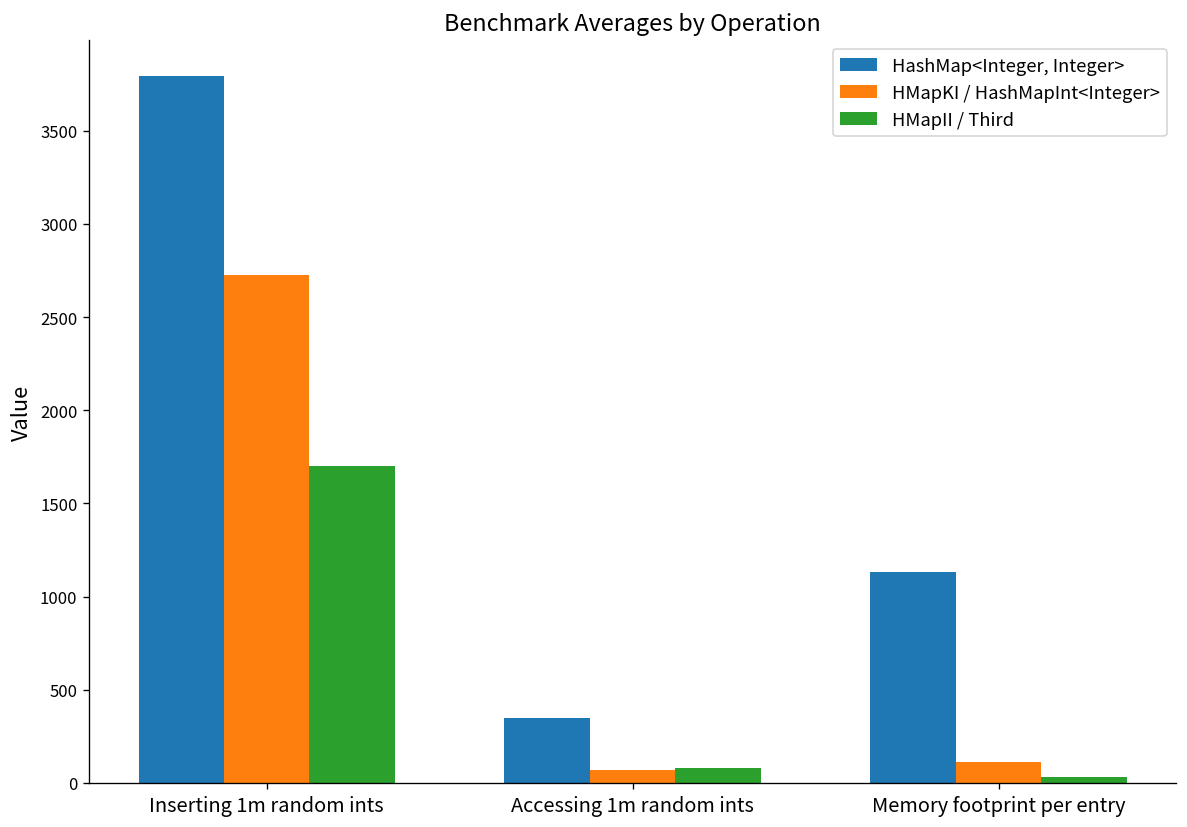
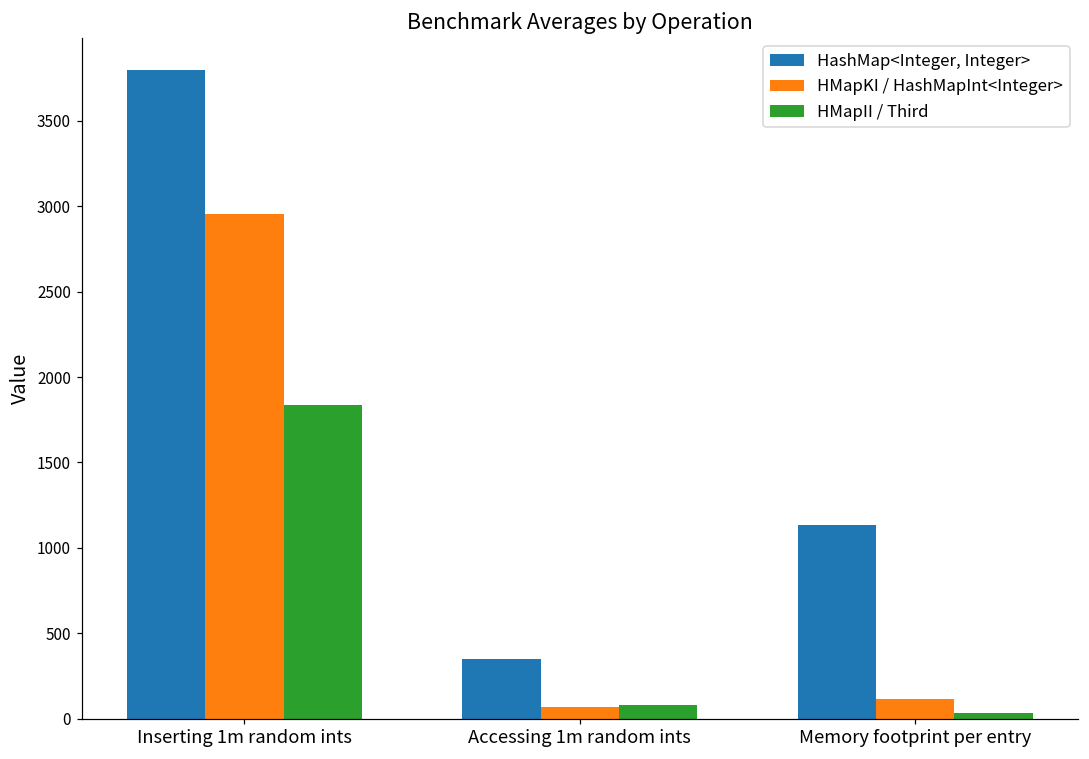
  {
    "HashMap<Integer, Integer>": {
      "Inserting 1m random ints": 3800,
      "Accessing 1m random ints": 350,
      "Memory footprint per entry": 1130
    },
    "HMapKI / HashMapInt<Integer>": {
-     "Inserting 1m random ints": 2730,
+     "Inserting 1m random ints": 2950,
      "Accessing 1m random ints": 70,
      "Memory footprint per entry": 110
    },
    "HMapII / Third": {
-     "Inserting 1m random ints": 1700,
+     "Inserting 1m random ints": 1840,
      "Accessing 1m random ints": 80,
      "Memory footprint per entry": 30
    }
  }
